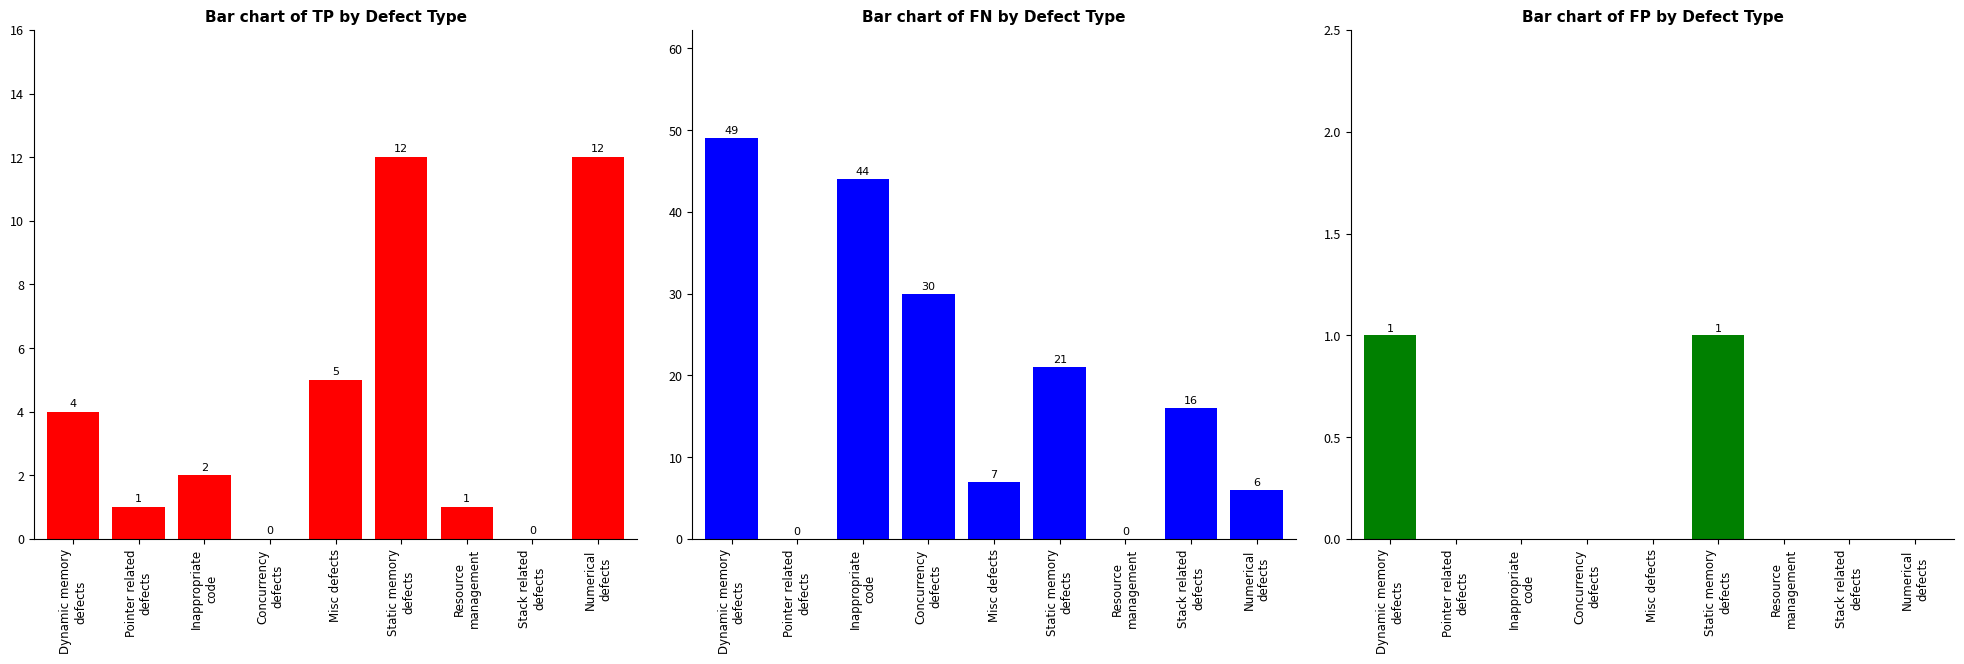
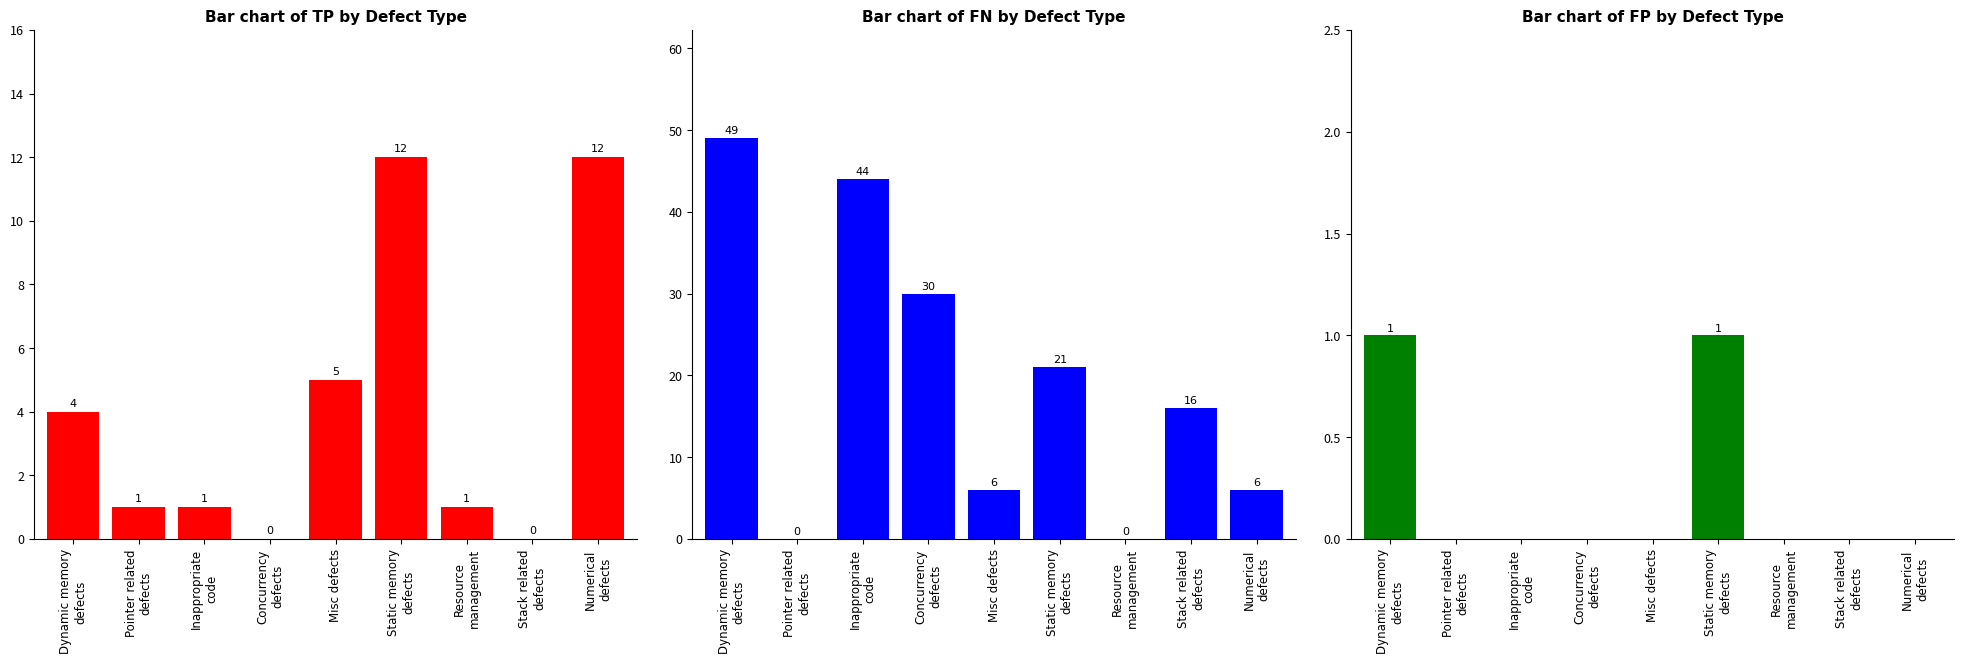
  {
    "Bar chart of TP by Defect Type": {
      "Dynamic memory defects": 4,
      "Pointer related defects": 1,
-     "Inappropriate code": 2,
+     "Inappropriate code": 1,
      "Concurrency defects": 0,
      "Misc defects": 5,
      "Static memory defects": 12,
      "Resource management": 1,
      "Stack related defects": 0,
      "Numerical defects": 12
    },
    "Bar chart of FN by Defect Type": {
      "Dynamic memory defects": 49,
      "Pointer related defects": 0,
      "Inappropriate code": 44,
      "Concurrency defects": 30,
-     "Misc defects": 7,
+     "Misc defects": 6,
      "Static memory defects": 21,
      "Resource management": 0,
      "Stack related defects": 16,
      "Numerical defects": 6
    },
    "Bar chart of FP by Defect Type": {
      "Dynamic memory defects": 1,
      "Static memory defects": 1
    }
  }
